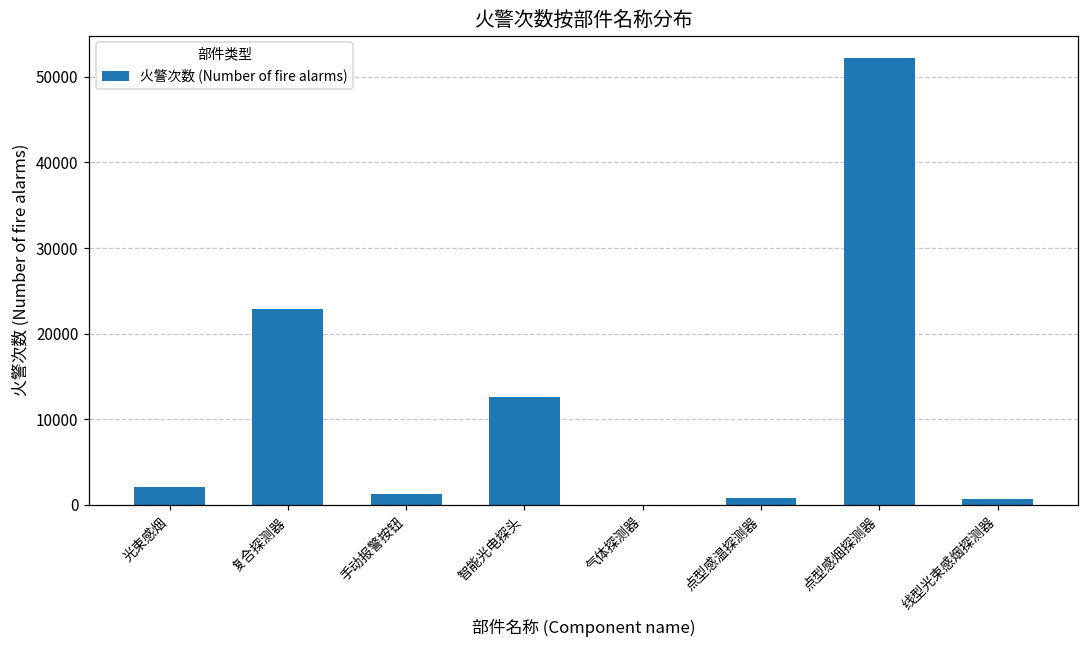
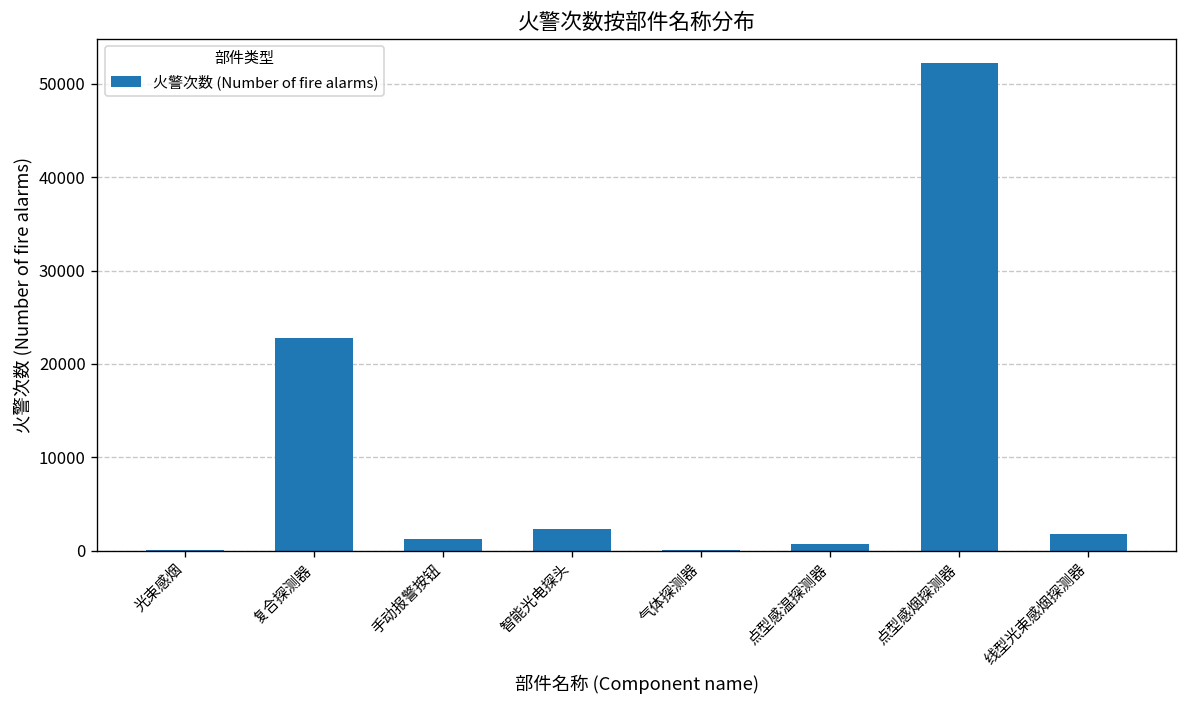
  {
-   "光束感烟": 2000,
+   "光束感烟": 0,
    "复合探测器": 23000,
    "手动报警按钮": 1000,
-   "智能光电探头": 13000,
+   "智能光电探头": 2000,
    "点型感温探测器": 1000,
    "点型感烟探测器": 52000,
-   "线型光束感烟探测器": 1000
+   "线型光束感烟探测器": 2000
  }
